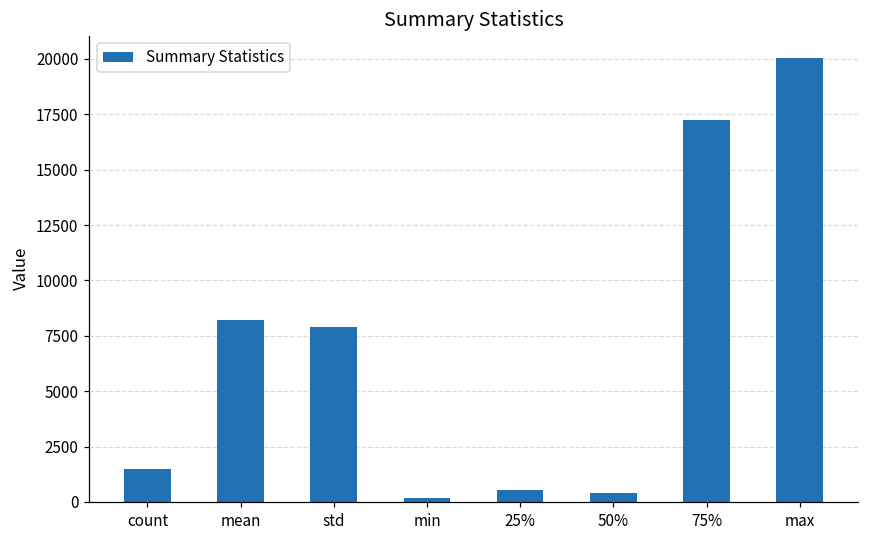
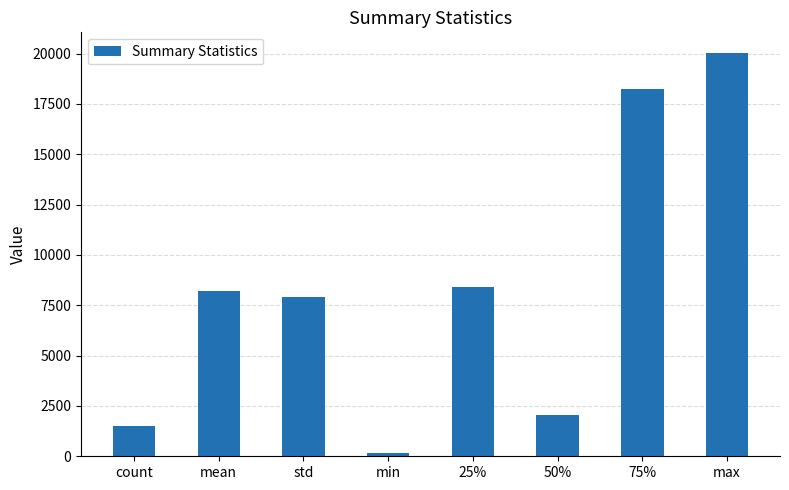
  {
    "count": 1500,
    "mean": 8200,
    "std": 7900,
    "min": 200,
-   "25%": 500,
-   "50%": 400,
-   "75%": 17200,
+   "25%": 8400,
+   "50%": 2000,
+   "75%": 18200,
    "max": 20100
  }
